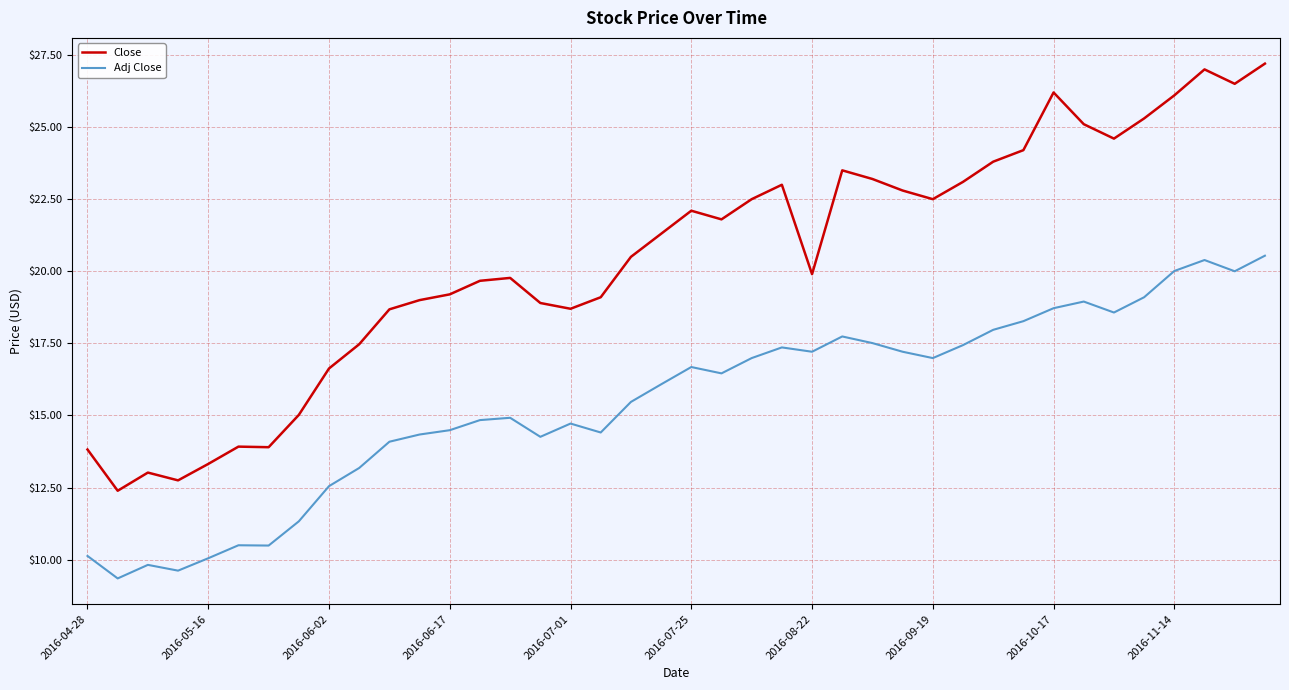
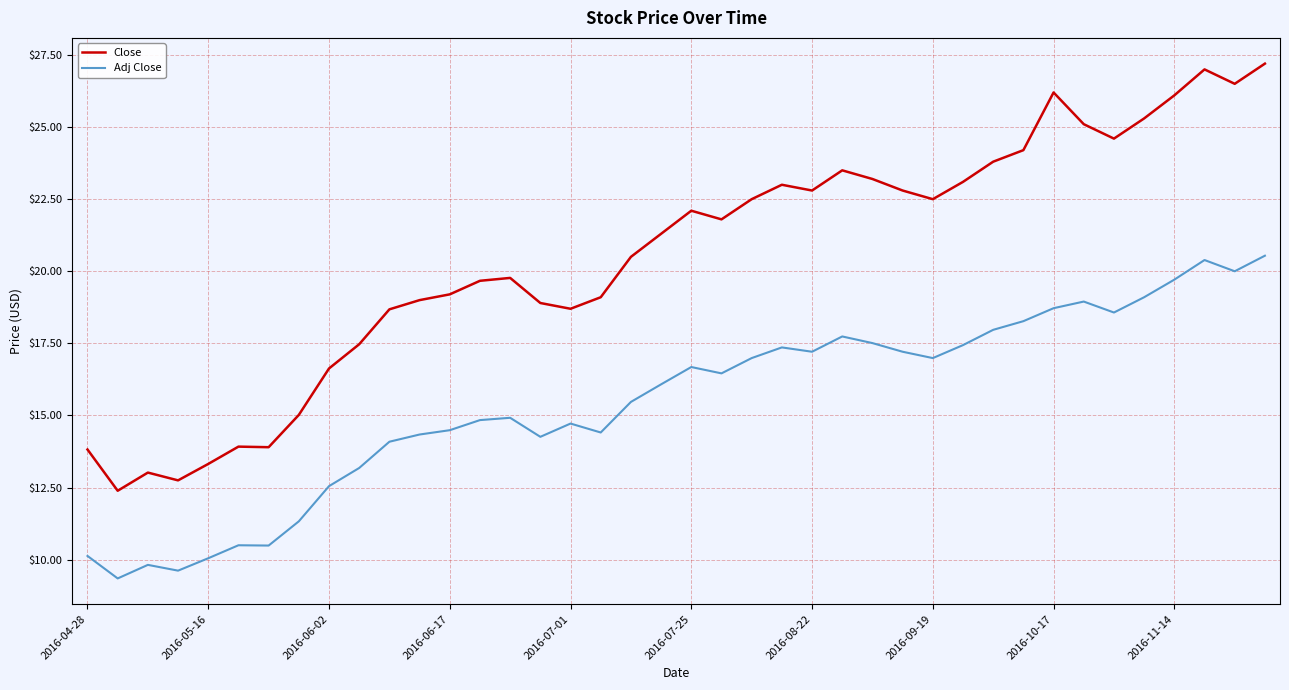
  {
    "Close": {
      "2016-04-28": "$13.8",
      "2016-05-16": "$13.3",
      "2016-06-02": "$16.6",
      "2016-06-17": "$19.2",
      "2016-07-01": "$18.7",
      "2016-07-25": "$22.1",
-     "2016-08-22": "$19.9",
+     "2016-08-22": "$22.8",
      "2016-09-19": "$22.5",
      "2016-10-17": "$26.2",
      "2016-11-14": "$26.1"
    },
    "Adj Close": {
      "2016-04-28": "$10.1",
      "2016-05-16": "$10.1",
      "2016-06-02": "$12.6",
      "2016-06-17": "$14.5",
      "2016-07-01": "$14.7",
      "2016-07-25": "$16.7",
      "2016-08-22": "$17.2",
      "2016-09-19": "$17.0",
      "2016-10-17": "$18.7",
-     "2016-11-14": "$20.0"
+     "2016-11-14": "$19.7"
    }
  }
